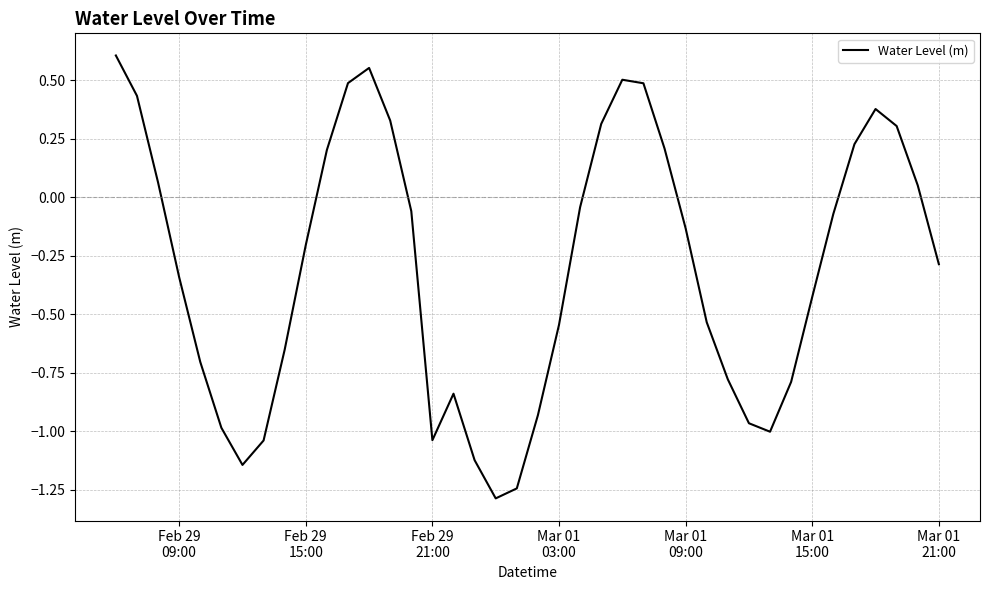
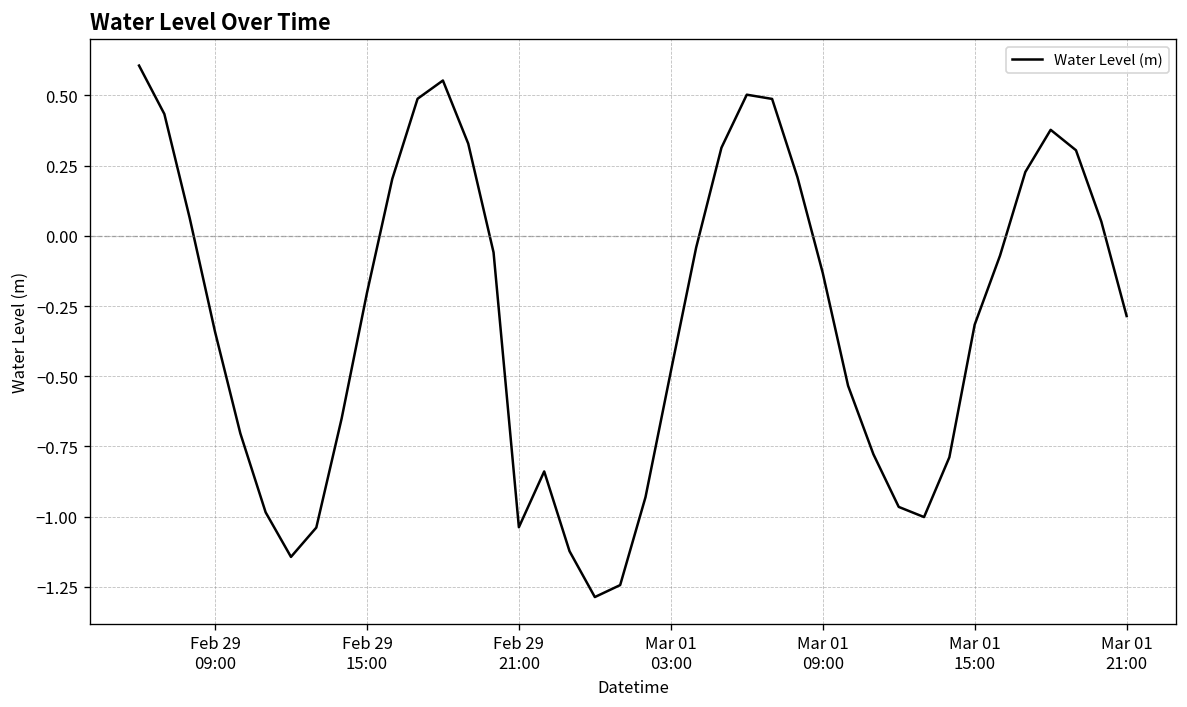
  {
    "Feb 29 09:00": -0.34,
    "Feb 29 15:00": -0.20,
    "Feb 29 21:00": -1.04,
-   "Mar 01 03:00": -0.54,
+   "Mar 01 03:00": -0.48,
    "Mar 01 09:00": -0.13,
-   "Mar 01 15:00": -0.43,
+   "Mar 01 15:00": -0.32,
    "Mar 01 21:00": -0.29
  }
